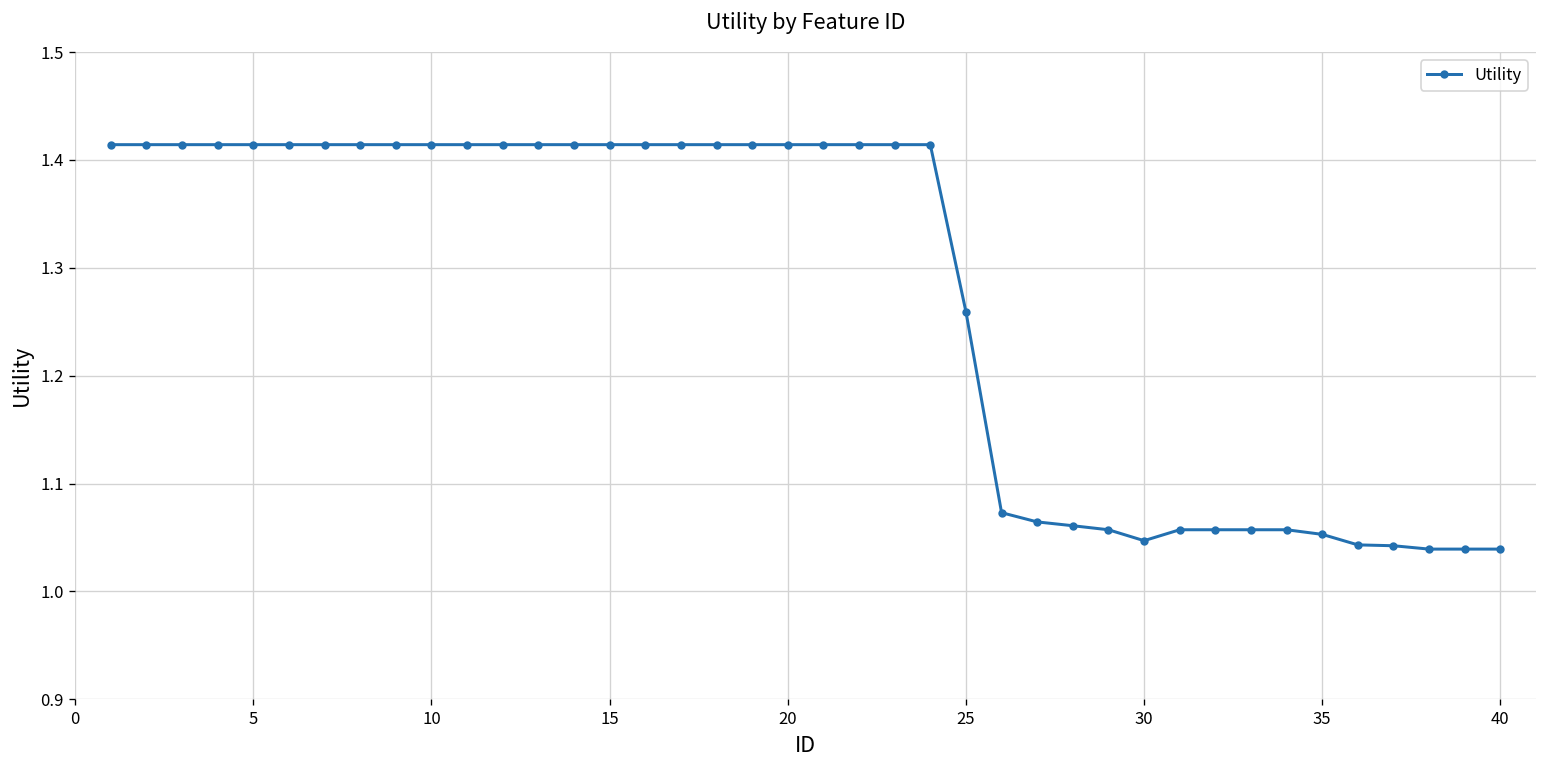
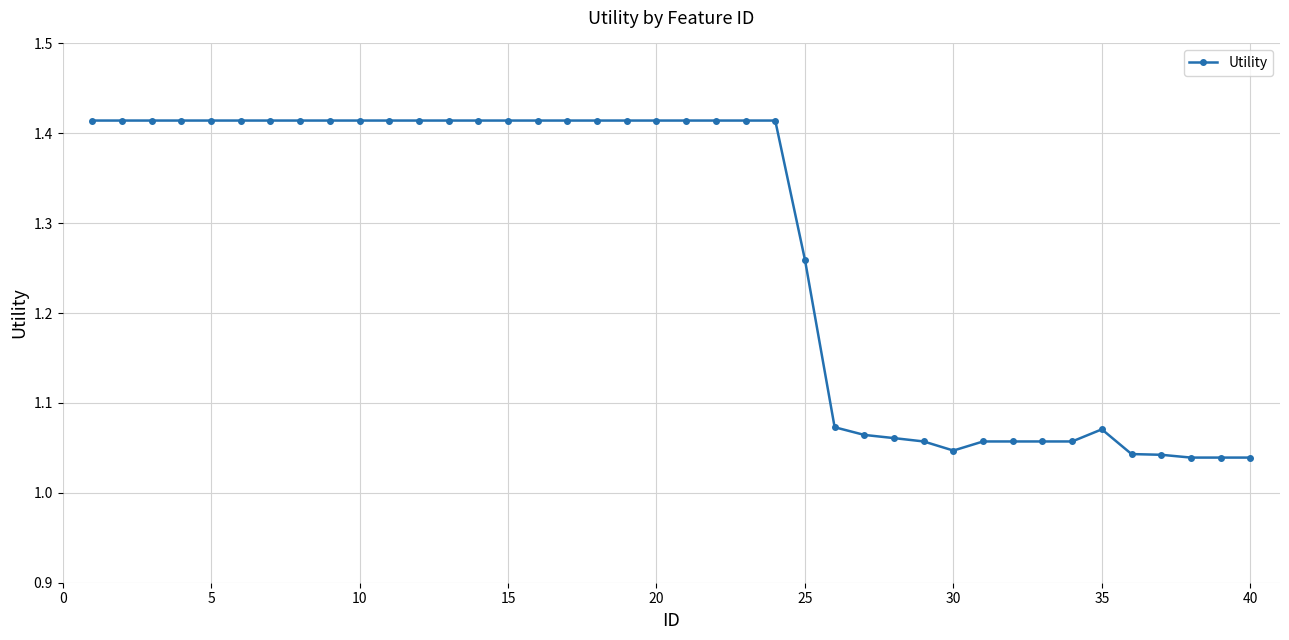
  {
    "5": 1.41,
    "10": 1.41,
    "15": 1.41,
    "20": 1.41,
    "25": 1.26,
    "30": 1.05,
-   "35": 1.05,
+   "35": 1.07,
    "40": 1.04
  }
